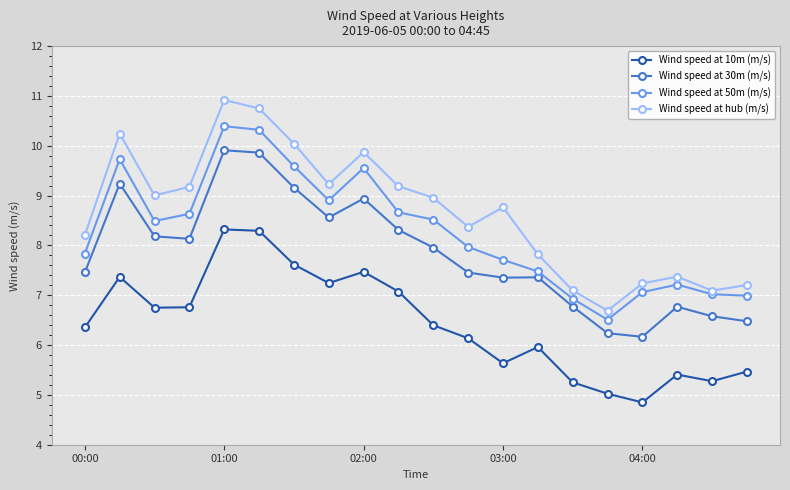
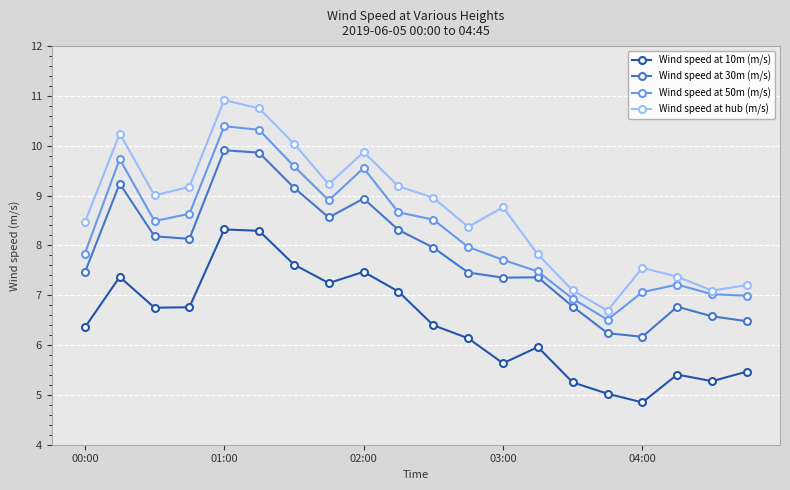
  {
    "Wind speed at hub (m/s)": {
-     "00:00": 8.2,
+     "00:00": 8.5,
      "01:00": 10.9,
      "02:00": 9.9,
      "03:00": 8.8,
-     "04:00": 7.2
+     "04:00": 7.6
    }
  }
